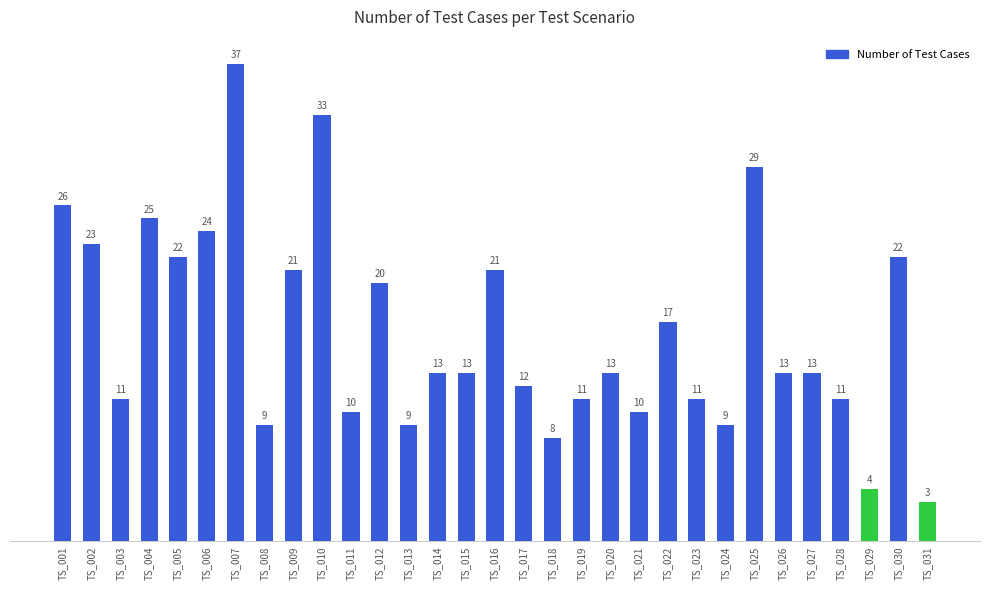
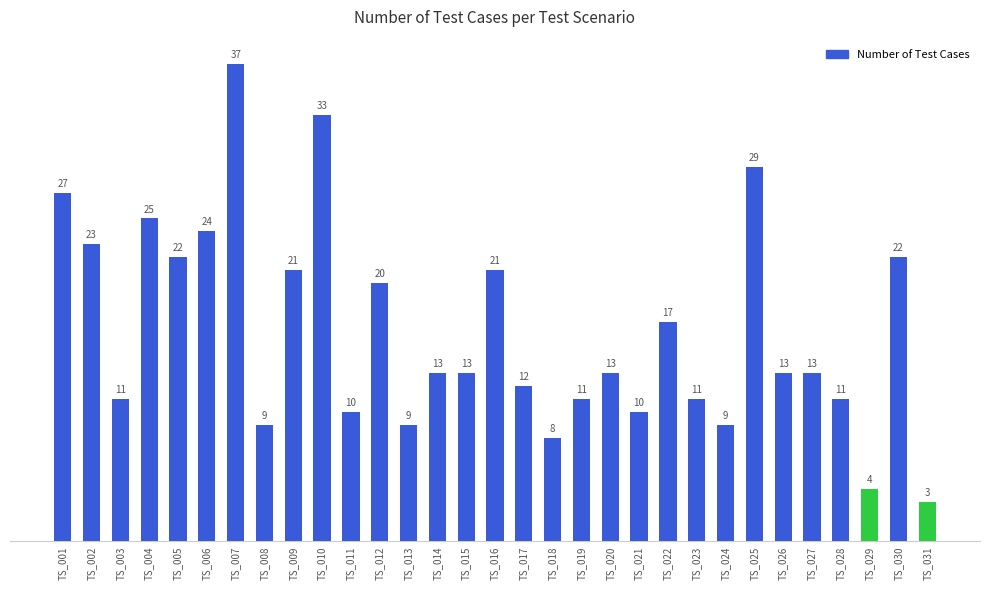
  {
-   "TS_001": 26,
+   "TS_001": 27,
    "TS_002": 23,
    "TS_003": 11,
    "TS_004": 25,
    "TS_005": 22,
    "TS_006": 24,
    "TS_007": 37,
    "TS_008": 9,
    "TS_009": 21,
    "TS_010": 33,
    "TS_011": 10,
    "TS_012": 20,
    "TS_013": 9,
    "TS_014": 13,
    "TS_015": 13,
    "TS_016": 21,
    "TS_017": 12,
    "TS_018": 8,
    "TS_019": 11,
    "TS_020": 13,
    "TS_021": 10,
    "TS_022": 17,
    "TS_023": 11,
    "TS_024": 9,
    "TS_025": 29,
    "TS_026": 13,
    "TS_027": 13,
    "TS_028": 11,
    "TS_029": 4,
    "TS_030": 22,
    "TS_031": 3
  }
